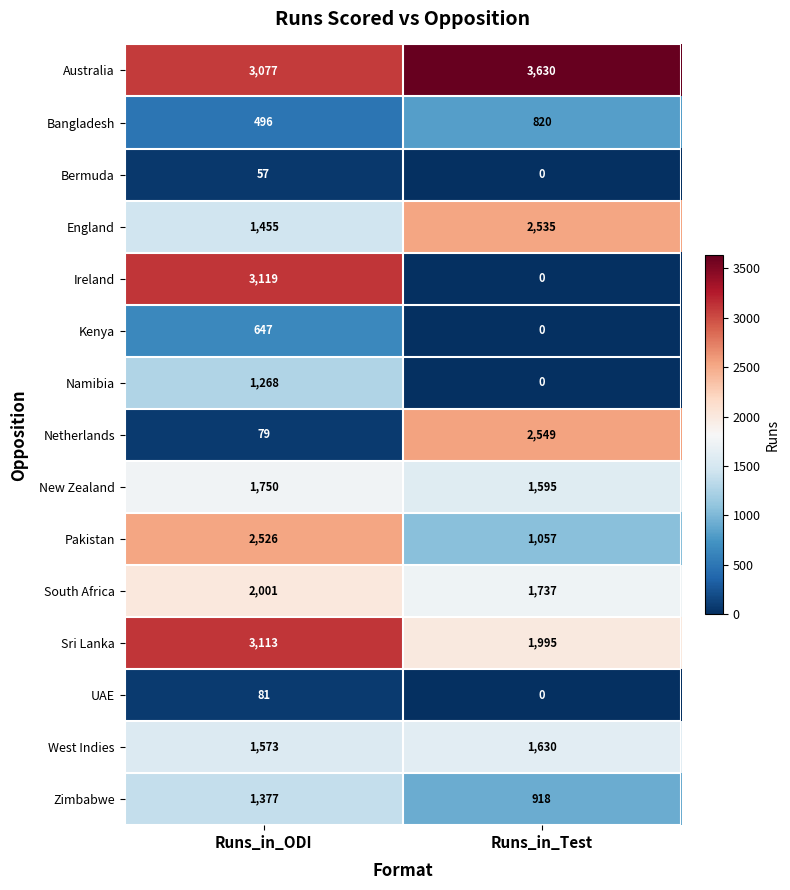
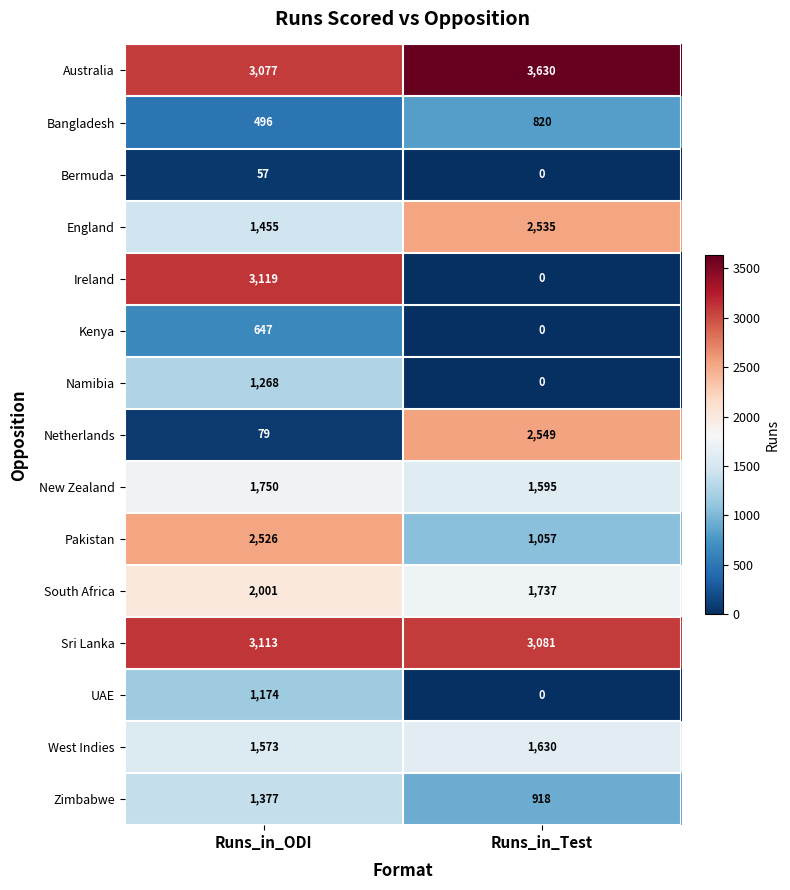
  {
    "Australia": {
      "Runs_in_ODI": "3,077",
      "Runs_in_Test": "3,630"
    },
    "Bangladesh": {
      "Runs_in_ODI": "496",
      "Runs_in_Test": "820"
    },
    "Bermuda": {
      "Runs_in_ODI": "57",
      "Runs_in_Test": "0"
    },
    "England": {
      "Runs_in_ODI": "1,455",
      "Runs_in_Test": "2,535"
    },
    "Ireland": {
      "Runs_in_ODI": "3,119",
      "Runs_in_Test": "0"
    },
    "Kenya": {
      "Runs_in_ODI": "647",
      "Runs_in_Test": "0"
    },
    "Namibia": {
      "Runs_in_ODI": "1,268",
      "Runs_in_Test": "0"
    },
    "Netherlands": {
      "Runs_in_ODI": "79",
      "Runs_in_Test": "2,549"
    },
    "New Zealand": {
      "Runs_in_ODI": "1,750",
      "Runs_in_Test": "1,595"
    },
    "Pakistan": {
      "Runs_in_ODI": "2,526",
      "Runs_in_Test": "1,057"
    },
    "South Africa": {
      "Runs_in_ODI": "2,001",
      "Runs_in_Test": "1,737"
    },
    "Sri Lanka": {
      "Runs_in_ODI": "3,113",
-     "Runs_in_Test": "1,995"
+     "Runs_in_Test": "3,081"
    },
    "UAE": {
-     "Runs_in_ODI": "81",
+     "Runs_in_ODI": "1,174",
      "Runs_in_Test": "0"
    },
    "West Indies": {
      "Runs_in_ODI": "1,573",
      "Runs_in_Test": "1,630"
    },
    "Zimbabwe": {
      "Runs_in_ODI": "1,377",
      "Runs_in_Test": "918"
    }
  }
